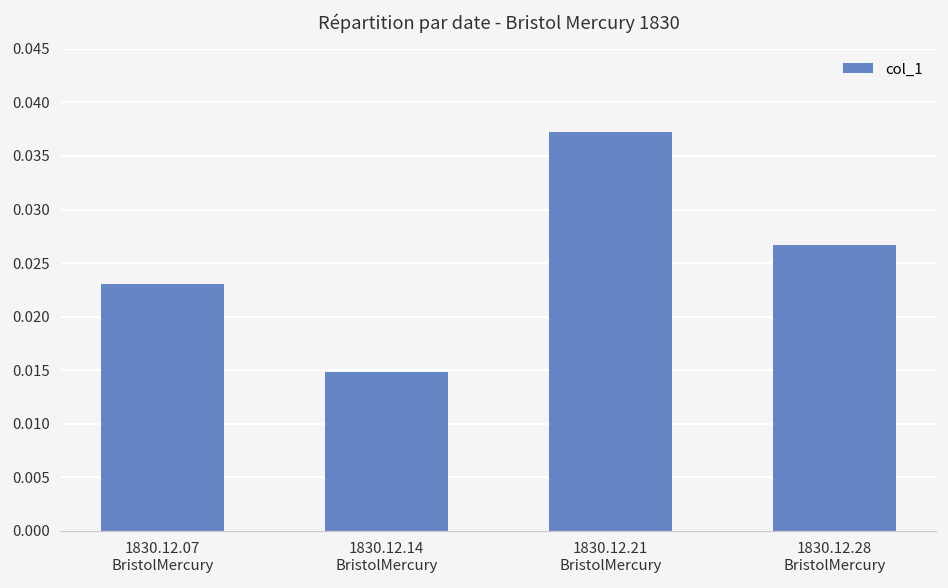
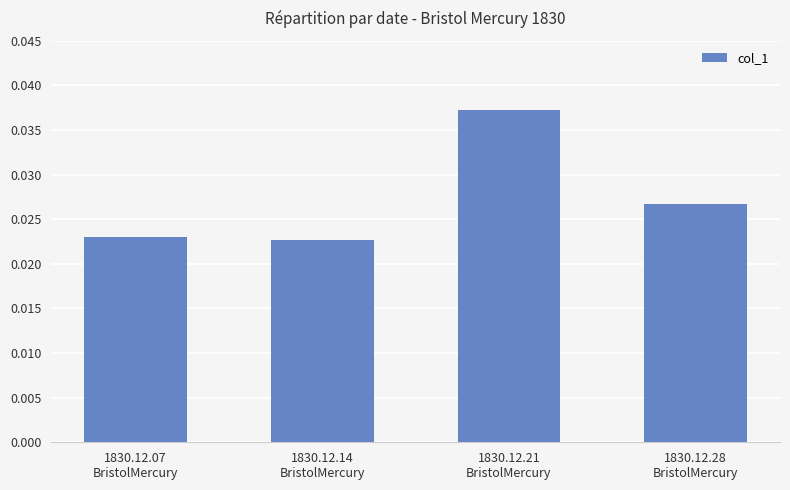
  {
    "1830.12.07 BristolMercury": 0.023,
-   "1830.12.14 BristolMercury": 0.015,
+   "1830.12.14 BristolMercury": 0.023,
    "1830.12.21 BristolMercury": 0.037,
    "1830.12.28 BristolMercury": 0.027
  }
